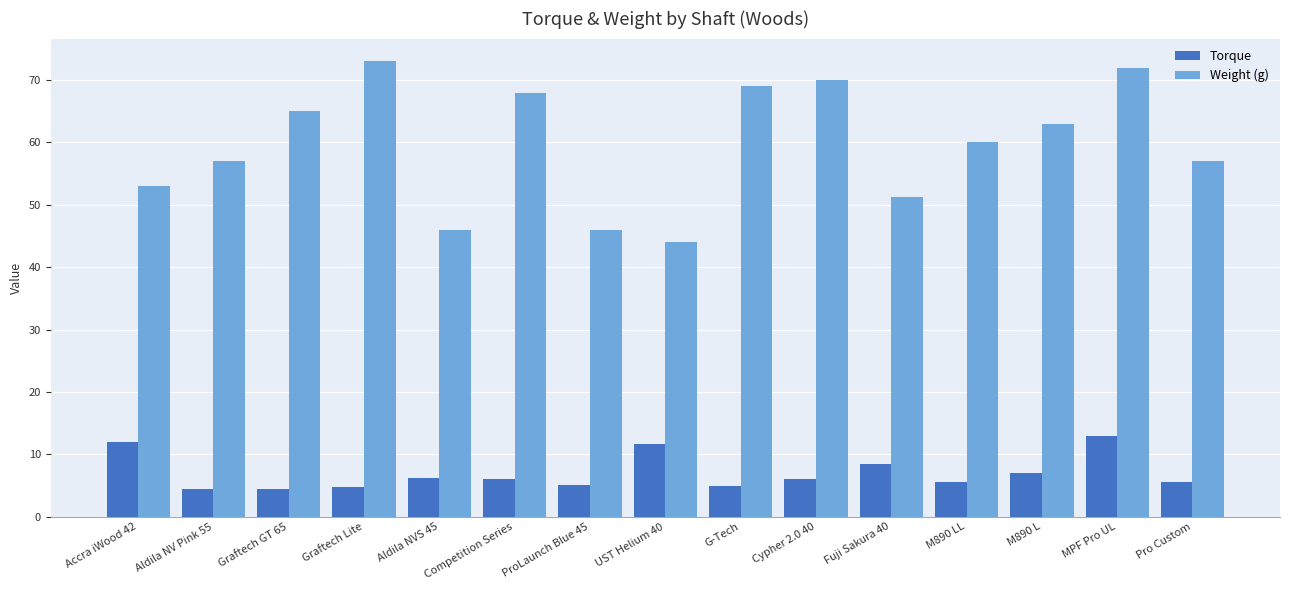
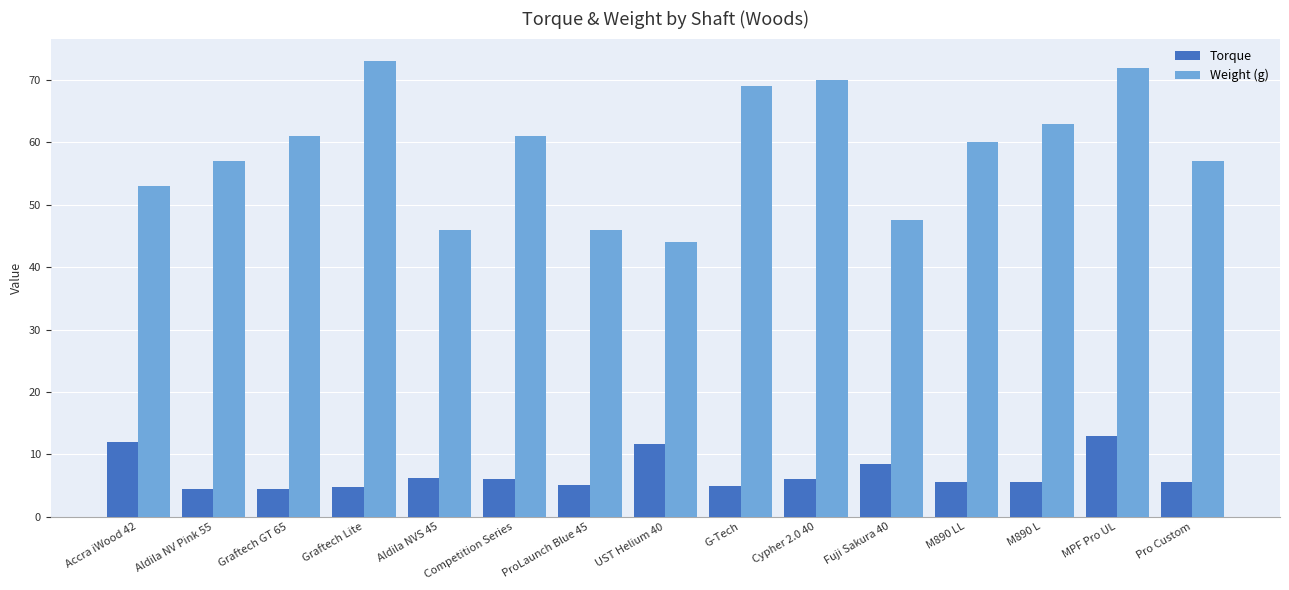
  {
    "Torque": {
      "Accra iWood 42": 12,
      "Aldila NV Pink 55": 5,
      "Graftech GT 65": 5,
      "Graftech Lite": 5,
      "Aldila NVS 45": 6,
      "Competition Series": 6,
      "ProLaunch Blue 45": 5,
      "UST Helium 40": 12,
      "G-Tech": 5,
      "Cypher 2.0 40": 6,
      "Fuji Sakura 40": 8,
      "M890 LL": 6,
-     "M890 L": 7,
+     "M890 L": 6,
      "MPF Pro UL": 13,
      "Pro Custom": 6
    },
    "Weight (g)": {
      "Accra iWood 42": 53,
      "Aldila NV Pink 55": 57,
-     "Graftech GT 65": 65,
+     "Graftech GT 65": 61,
      "Graftech Lite": 73,
      "Aldila NVS 45": 46,
-     "Competition Series": 68,
+     "Competition Series": 61,
      "ProLaunch Blue 45": 46,
      "UST Helium 40": 44,
      "G-Tech": 69,
      "Cypher 2.0 40": 70,
-     "Fuji Sakura 40": 51,
+     "Fuji Sakura 40": 48,
      "M890 LL": 60,
      "M890 L": 63,
      "MPF Pro UL": 72,
      "Pro Custom": 57
    }
  }
